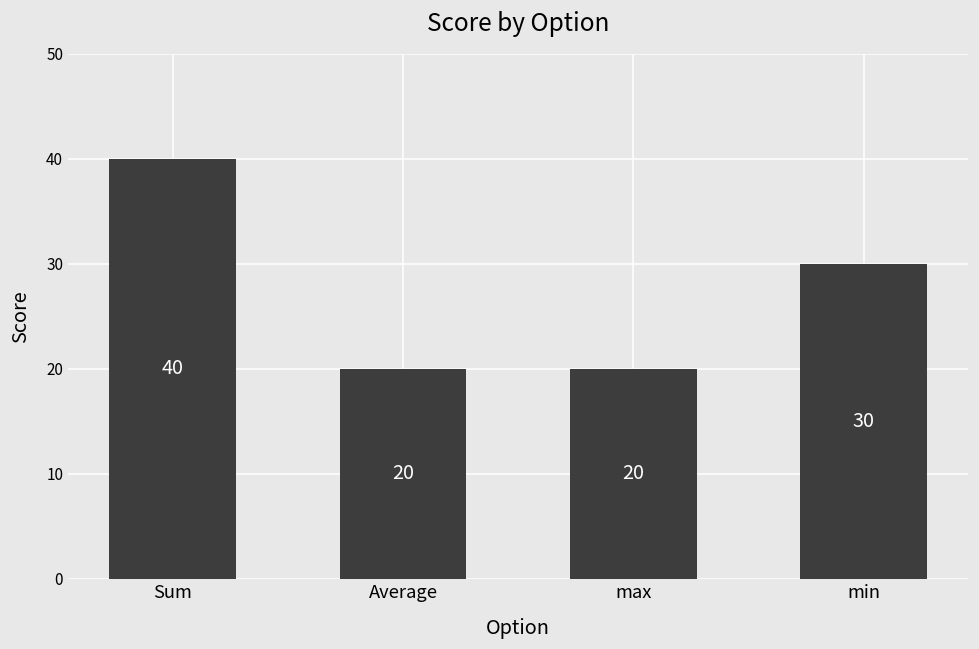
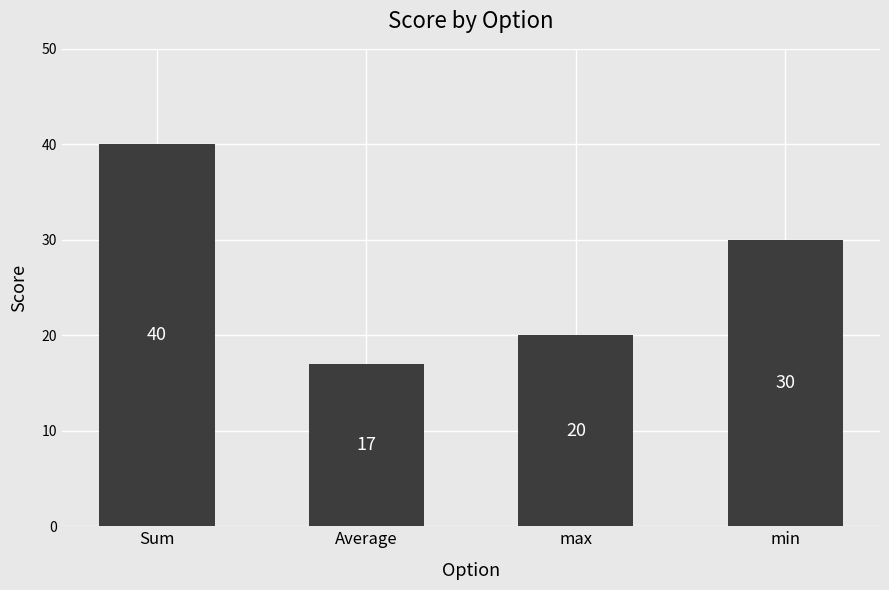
  {
    "Sum": 40,
-   "Average": 20,
+   "Average": 17,
    "max": 20,
    "min": 30
  }
